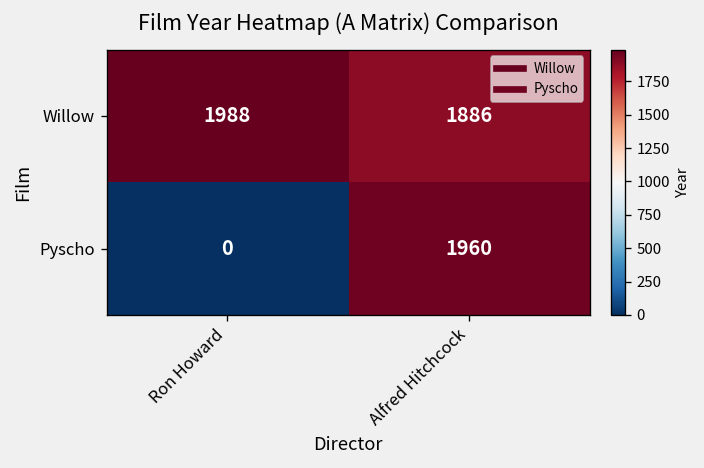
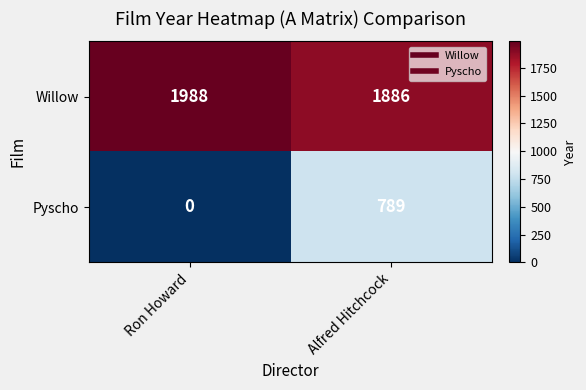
  {
    "Willow": {
      "Ron Howard": 1988,
      "Alfred Hitchcock": 1886
    },
    "Pyscho": {
      "Ron Howard": 0,
-     "Alfred Hitchcock": 1960
+     "Alfred Hitchcock": 789
    }
  }
